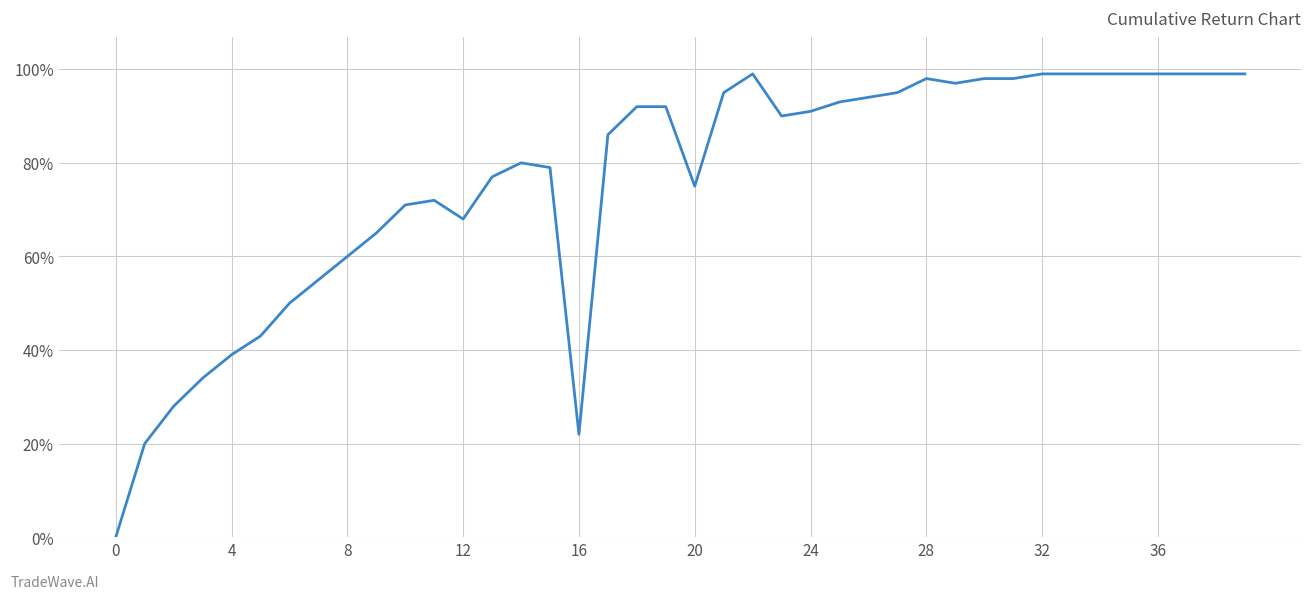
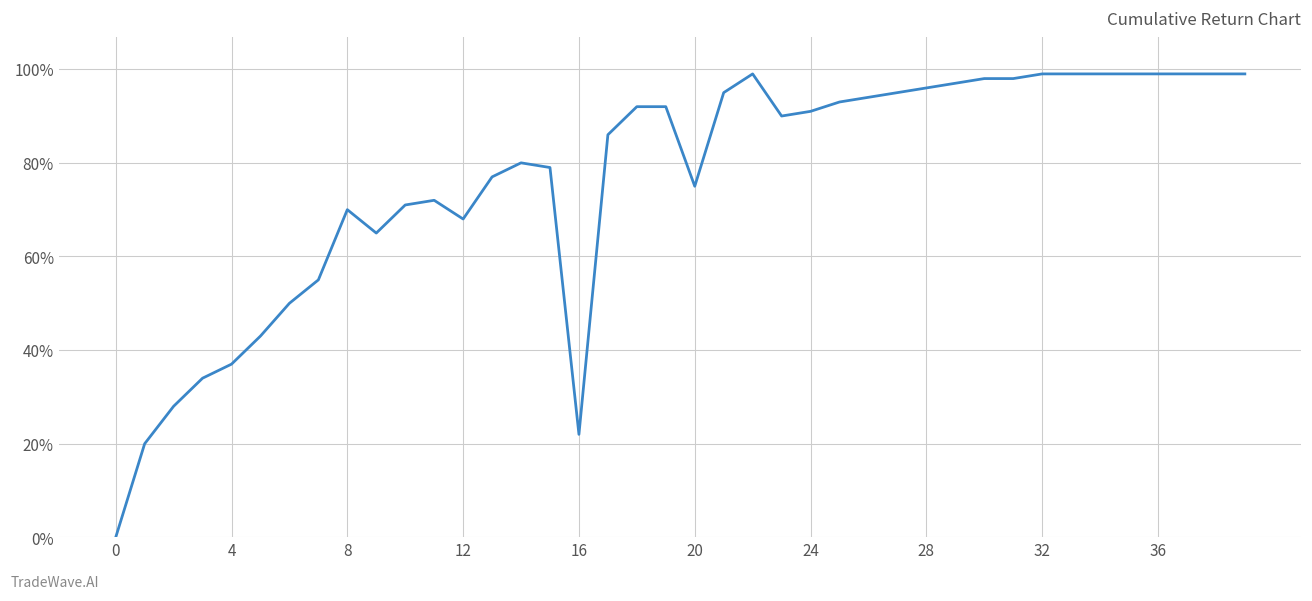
  {
    "0": "0%",
-   "4": "39%",
-   "8": "60%",
+   "4": "37%",
+   "8": "70%",
    "12": "68%",
    "16": "22%",
    "20": "75%",
    "24": "91%",
-   "28": "98%",
+   "28": "96%",
    "32": "99%",
    "36": "99%"
  }
